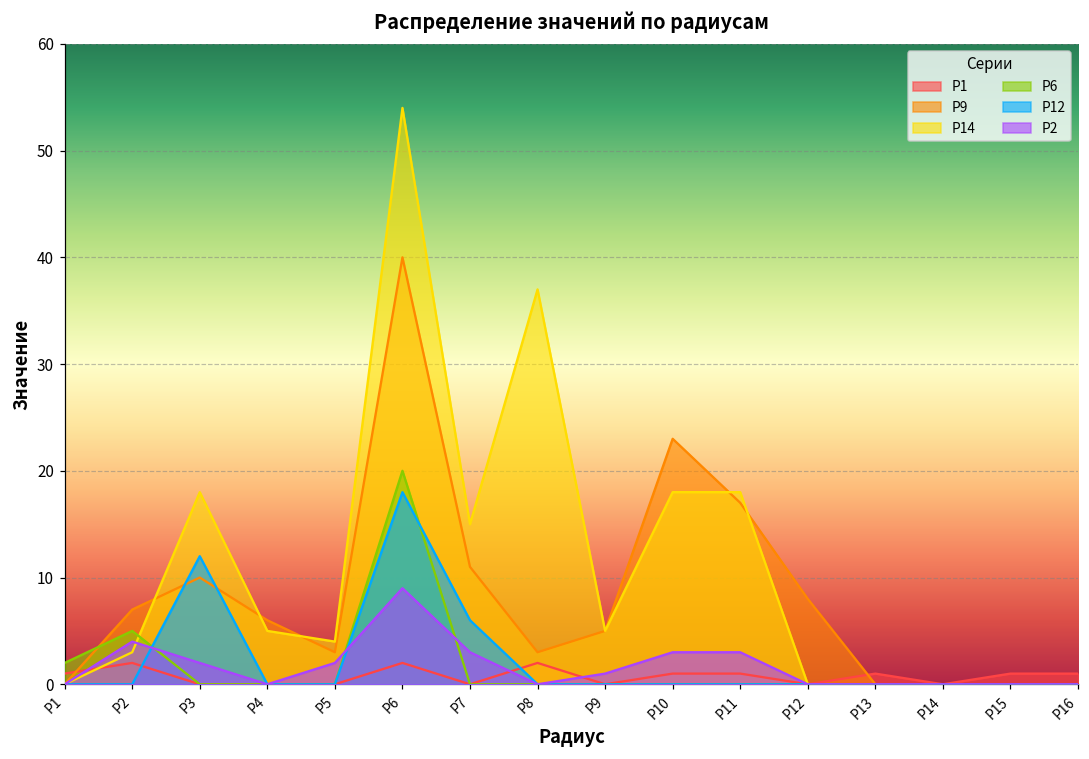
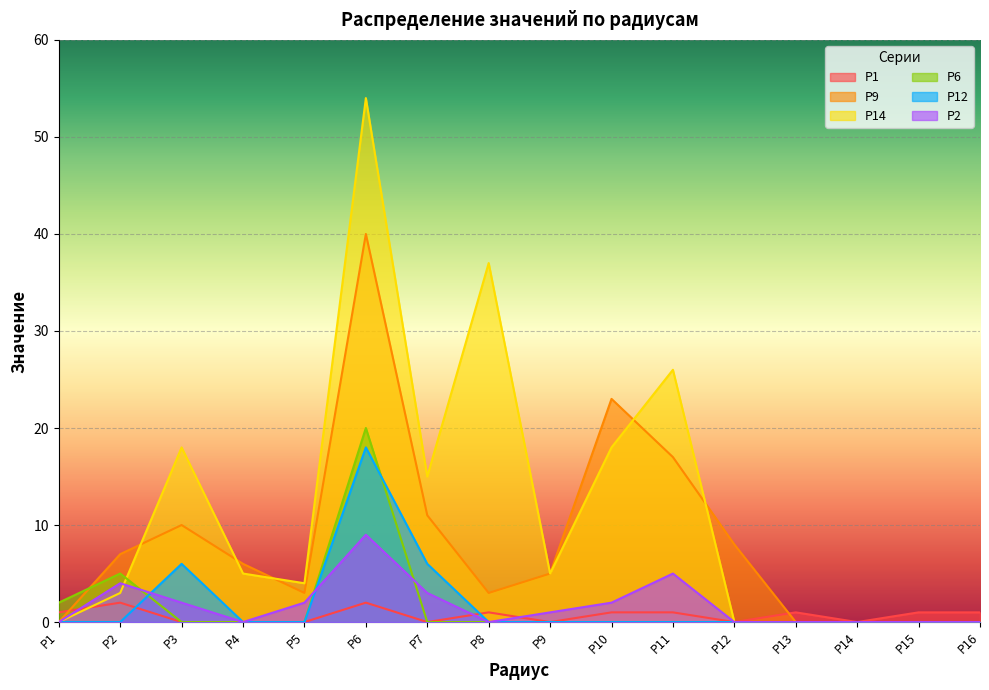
  {
    "Р1": {
      "Р1": 1,
      "Р2": 2,
      "Р6": 2,
-     "Р8": 2,
+     "Р8": 1,
      "Р10": 1,
      "Р11": 1,
      "Р13": 1,
      "Р15": 1,
      "Р16": 1
    },
    "Р9": {
      "Р2": 7,
      "Р3": 10,
      "Р4": 6,
      "Р5": 3,
      "Р6": 40,
      "Р7": 11,
      "Р8": 3,
      "Р10": 23,
      "Р11": 17,
      "Р12": 8
    },
    "Р14": {
      "Р2": 3,
      "Р3": 18,
      "Р4": 5,
      "Р5": 4,
      "Р6": 54,
      "Р7": 15,
      "Р8": 37,
      "Р10": 18,
-     "Р11": 18
+     "Р11": 26
    },
    "Р6": {
      "Р1": 2,
      "Р2": 5,
      "Р6": 20
    },
    "Р12": {
      "Р2": 0,
-     "Р3": 12,
+     "Р3": 6,
      "Р6": 18,
      "Р7": 6
    },
    "Р2": {
      "Р2": 4,
      "Р3": 2,
      "Р5": 2,
      "Р6": 9,
      "Р7": 3,
      "Р9": 1,
-     "Р10": 3,
-     "Р11": 3
+     "Р10": 2,
+     "Р11": 5
    }
  }
